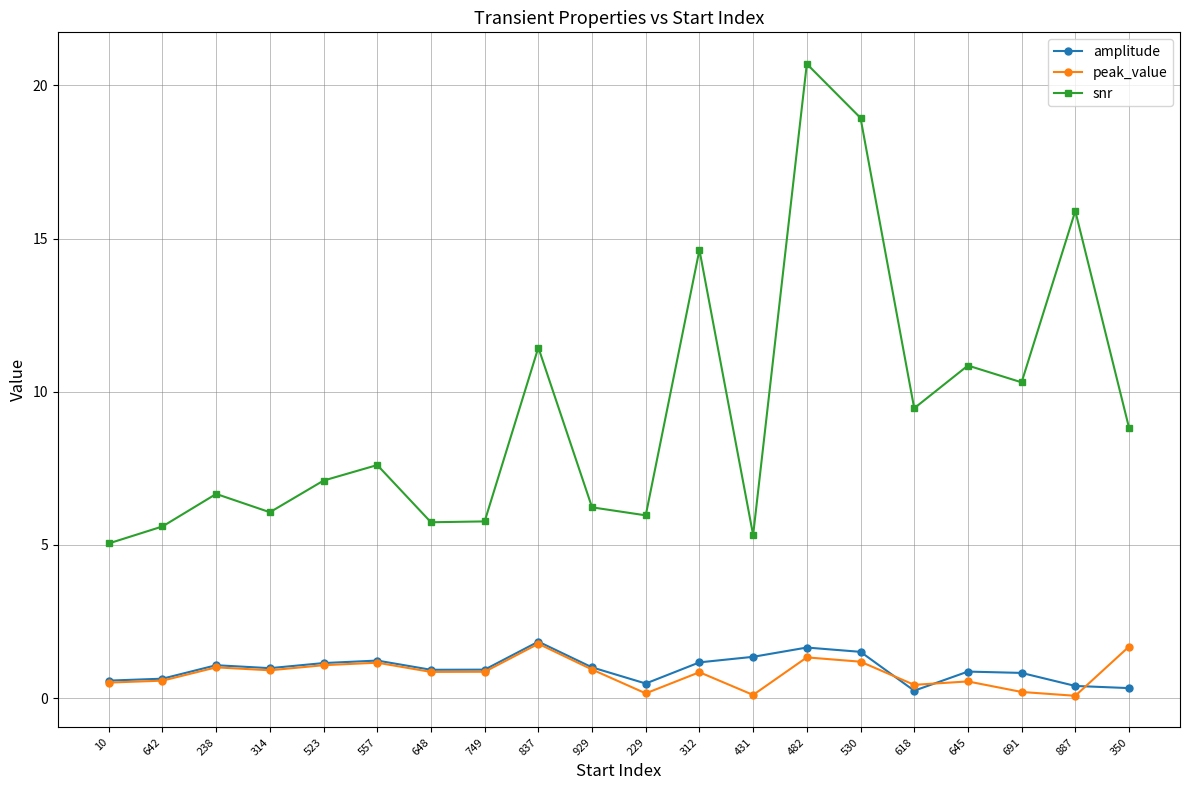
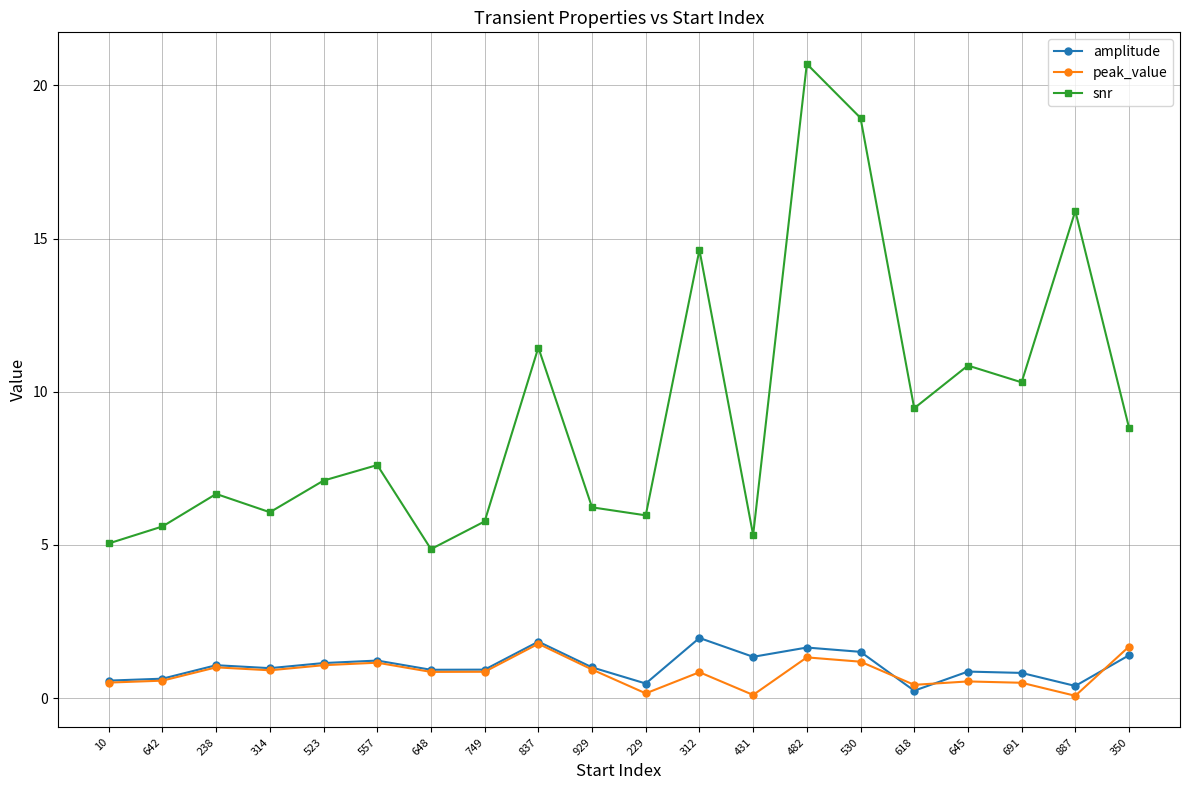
  {
    "amplitude": {
      "229": 0.5,
-     "312": 1.2,
+     "312": 2.0,
      "431": 1.3,
      "482": 1.7,
      "530": 1.5,
      "618": 0.2,
      "645": 0.9,
      "691": 0.8,
      "887": 0.4,
-     "350": 0.3
+     "350": 1.4
    },
    "peak_value": {
      "229": 0.2,
      "312": 0.8,
      "431": 0.1,
      "482": 1.3,
      "530": 1.2,
      "618": 0.4,
      "645": 0.5,
-     "691": 0.2,
+     "691": 0.5,
      "887": 0.1,
      "350": 1.7
    },
    "snr": {
      "10": 5.0,
      "642": 5.6,
      "238": 6.7,
      "314": 6.1,
      "523": 7.1,
      "557": 7.6,
-     "648": 5.7,
+     "648": 4.9,
      "749": 5.8,
      "837": 11.4,
      "929": 6.2,
      "229": 6.0,
      "312": 14.6,
      "431": 5.3,
      "482": 20.7,
      "530": 18.9,
      "618": 9.5,
      "645": 10.9,
      "691": 10.3,
      "887": 15.9,
      "350": 8.8
    }
  }
